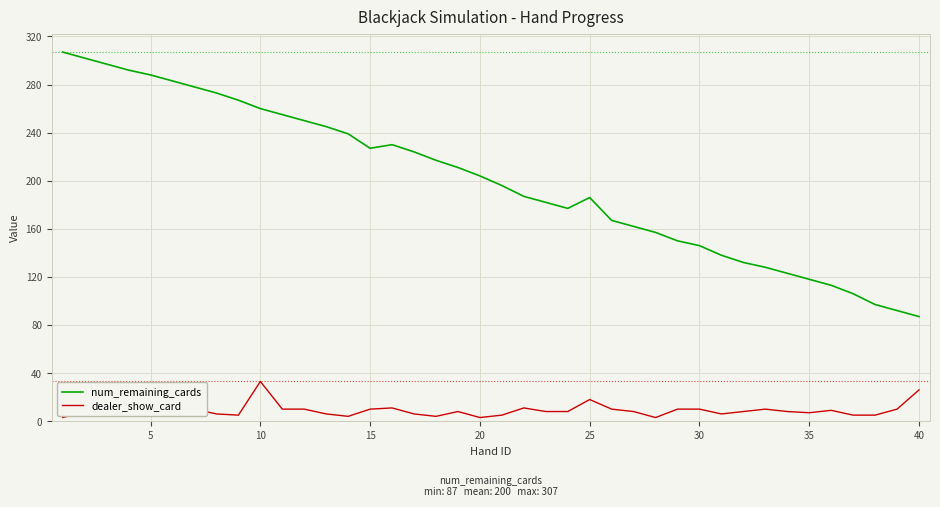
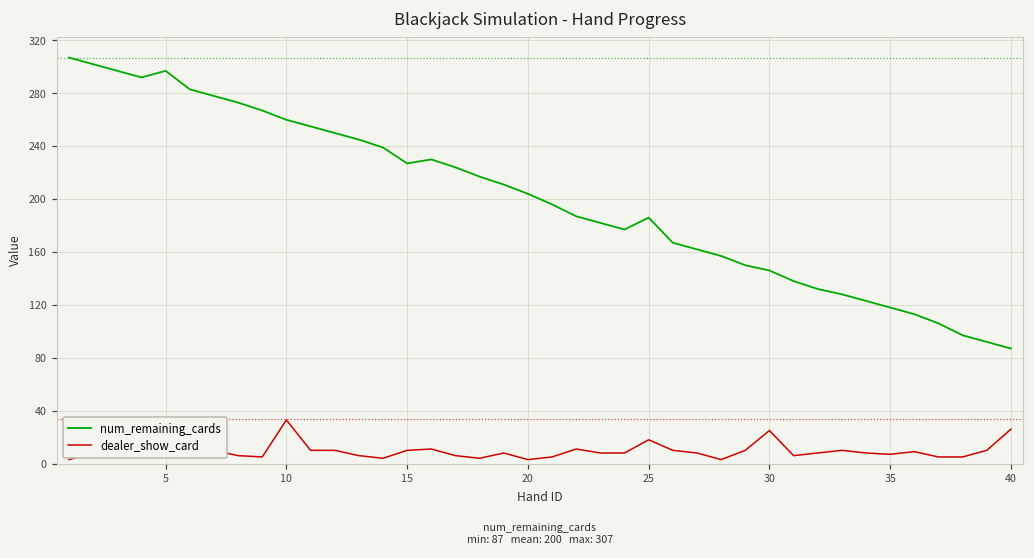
  {
    "num_remaining_cards": {
-     "5": 288,
+     "5": 297,
      "10": 260,
      "15": 227,
      "20": 204,
      "25": 186,
      "30": 146,
      "35": 118,
      "40": 87
    },
    "dealer_show_card": {
      "10": 33,
      "15": 10,
      "20": 3,
      "25": 18,
-     "30": 10,
+     "30": 25,
      "35": 7,
      "40": 26
    }
  }
